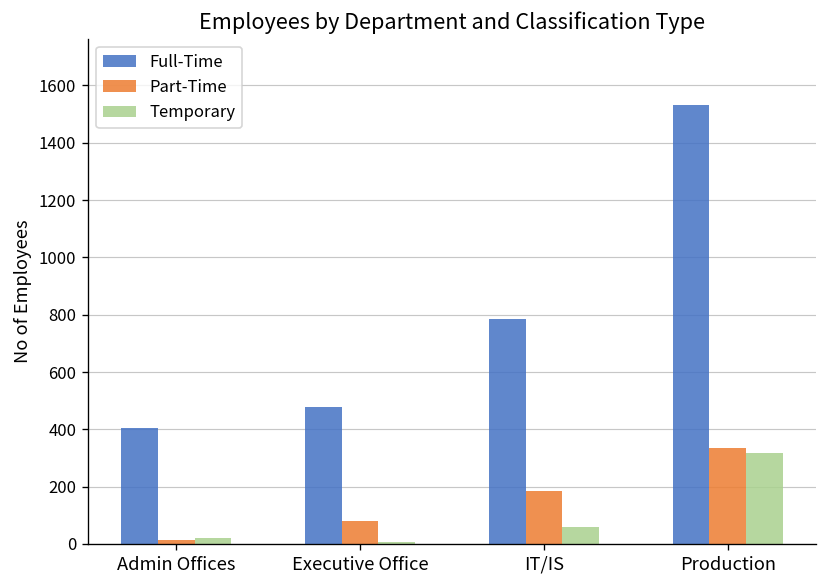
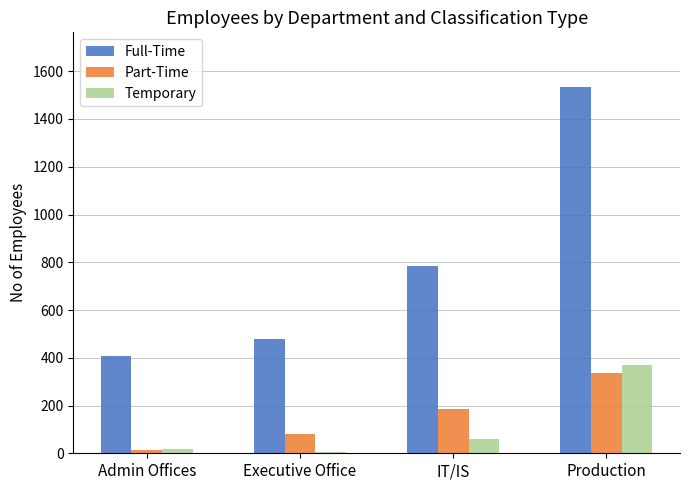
  {
    "Full-Time": {
      "Admin Offices": 410,
      "Executive Office": 480,
      "IT/IS": 790,
      "Production": 1530
    },
    "Part-Time": {
      "Admin Offices": 10,
      "Executive Office": 80,
      "IT/IS": 180,
      "Production": 340
    },
    "Temporary": {
      "Admin Offices": 20,
      "IT/IS": 60,
-     "Production": 320
+     "Production": 370
    }
  }
